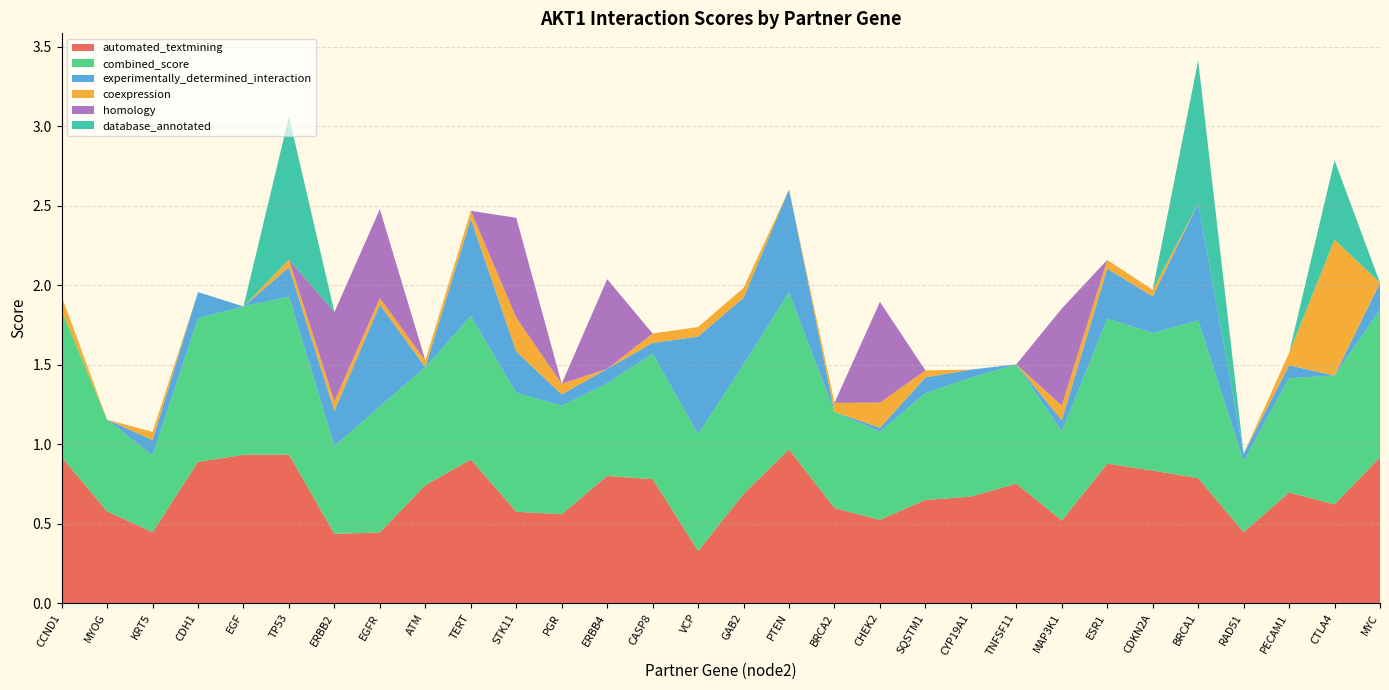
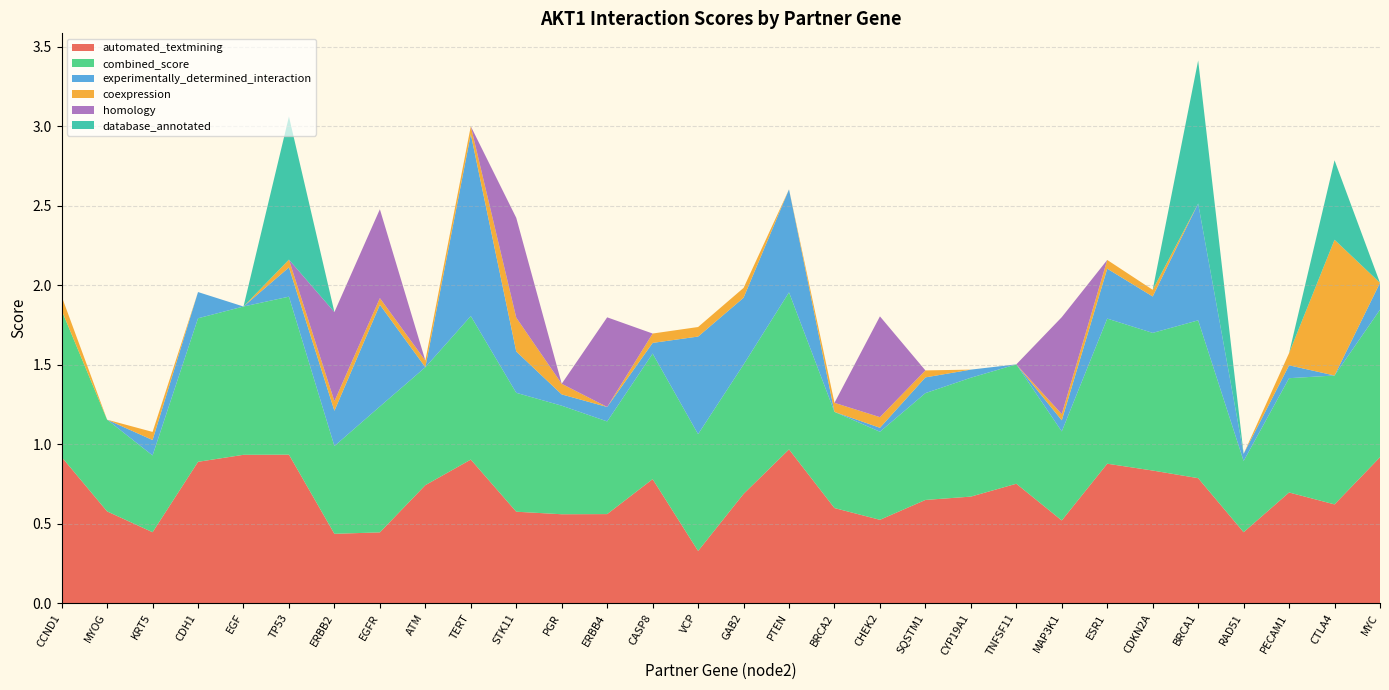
  {
    "automated_textmining": {
      "CCND1": 0.92,
      "MYOG": 0.58,
      "KRT5": 0.45,
      "CDH1": 0.89,
      "EGF": 0.93,
      "TP53": 0.93,
      "ERBB2": 0.44,
      "EGFR": 0.45,
      "ATM": 0.74,
      "TERT": 0.90,
      "STK11": 0.58,
      "PGR": 0.56,
-     "ERBB4": 0.80,
+     "ERBB4": 0.56,
      "CASP8": 0.78,
      "VCP": 0.33,
      "GAB2": 0.69,
      "PTEN": 0.97,
      "BRCA2": 0.60,
      "CHEK2": 0.52,
      "SQSTM1": 0.65,
      "CYP19A1": 0.67,
      "TNFSF11": 0.75,
      "MAP3K1": 0.52,
      "ESR1": 0.88,
      "CDKN2A": 0.83,
      "BRCA1": 0.79,
      "RAD51": 0.45,
      "PECAM1": 0.70,
      "CTLA4": 0.62,
      "MYC": 0.92
    },
    "experimentally_determined_interaction": {
      "KRT5": 0.10,
      "TP53": 0.18,
      "ERBB2": 0.22,
      "EGFR": 0.64,
-     "TERT": 0.61,
+     "TERT": 1.14,
      "STK11": 0.26,
      "PGR": 0.07,
      "CASP8": 0.07,
      "VCP": 0.61,
      "GAB2": 0.42,
      "CHEK2": 0.02,
      "SQSTM1": 0.10,
      "MAP3K1": 0.07,
      "ESR1": 0.31,
      "CDKN2A": 0.23,
      "PECAM1": 0.08
    },
    "coexpression": {
      "ERBB2": 0.06,
      "EGFR": 0.04,
      "STK11": 0.21,
-     "CHEK2": 0.16,
-     "MAP3K1": 0.09
+     "CHEK2": 0.07,
+     "MAP3K1": 0.04
    }
  }
